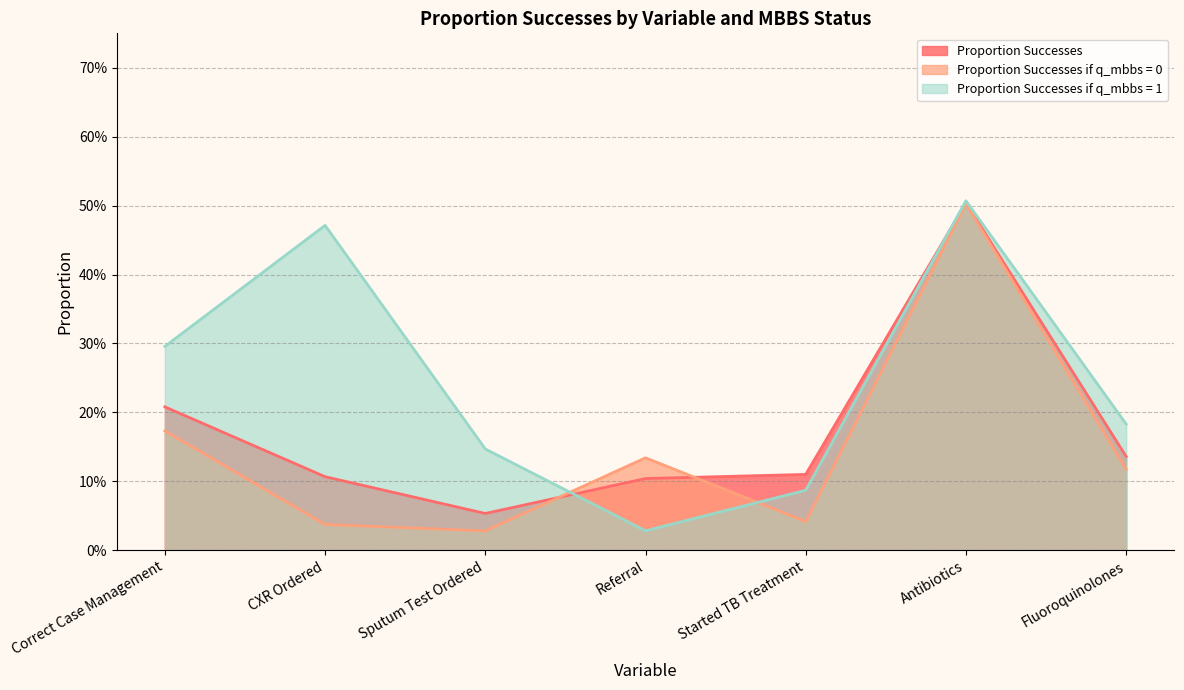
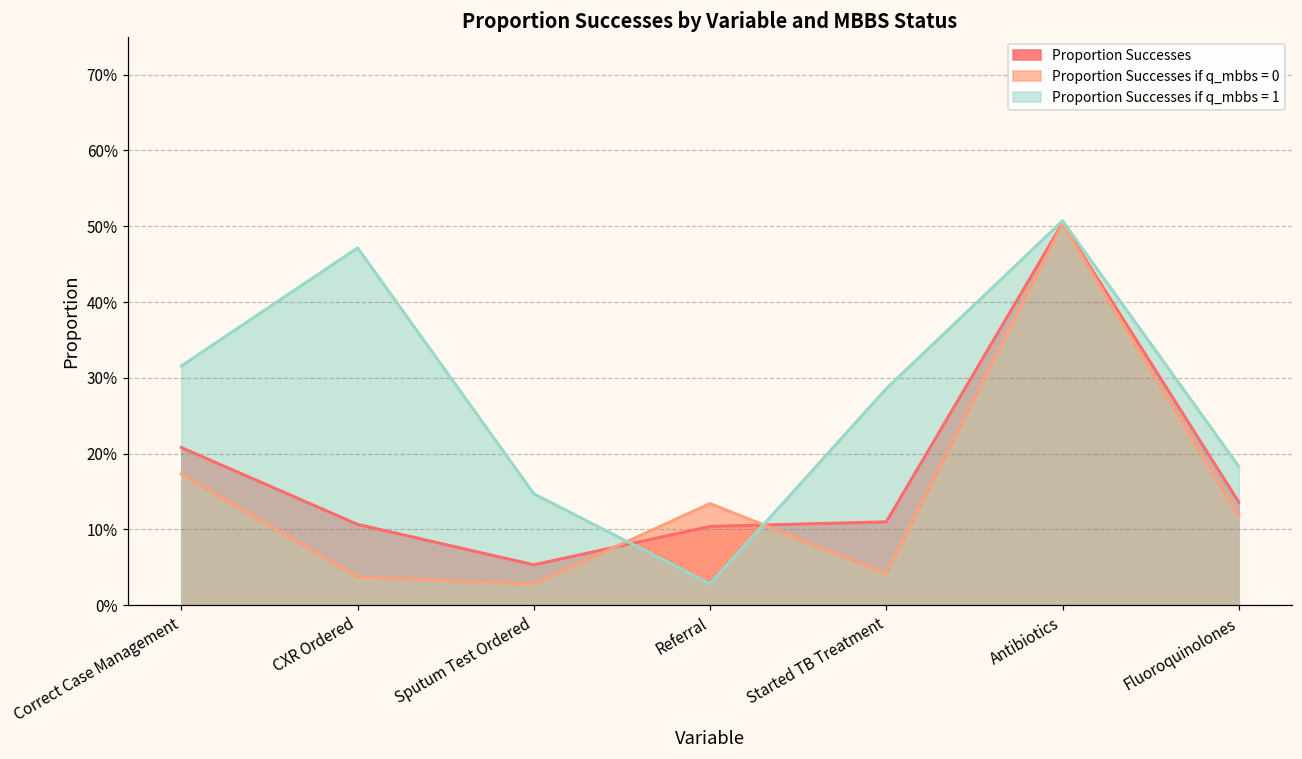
  {
    "Proportion Successes if q_mbbs = 1": {
-     "Correct Case Management": "30%",
+     "Correct Case Management": "32%",
      "CXR Ordered": "47%",
      "Sputum Test Ordered": "15%",
      "Referral": "3%",
-     "Started TB Treatment": "9%",
+     "Started TB Treatment": "29%",
      "Fluoroquinolones": "18%"
    }
  }
